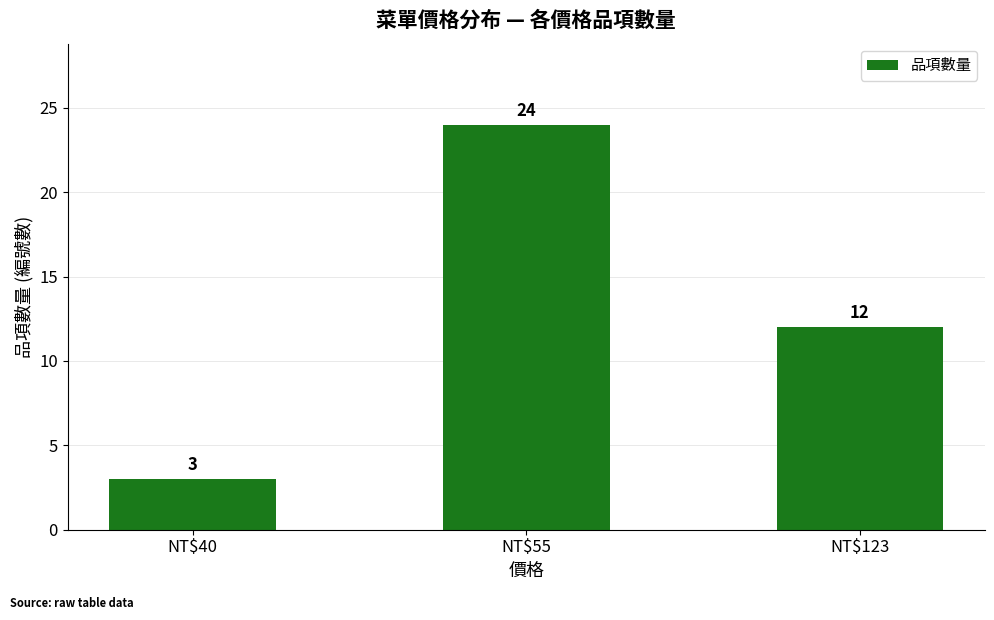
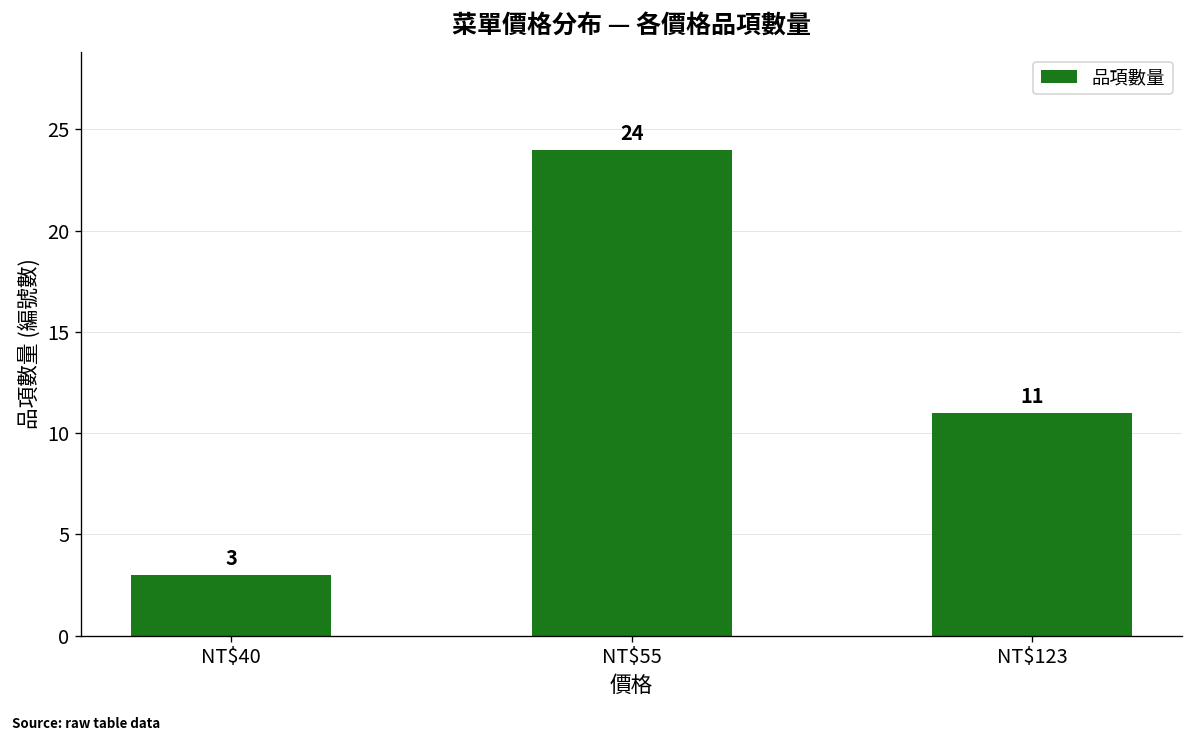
  {
    "NT$40": 3,
    "NT$55": 24,
-   "NT$123": 12
+   "NT$123": 11
  }
